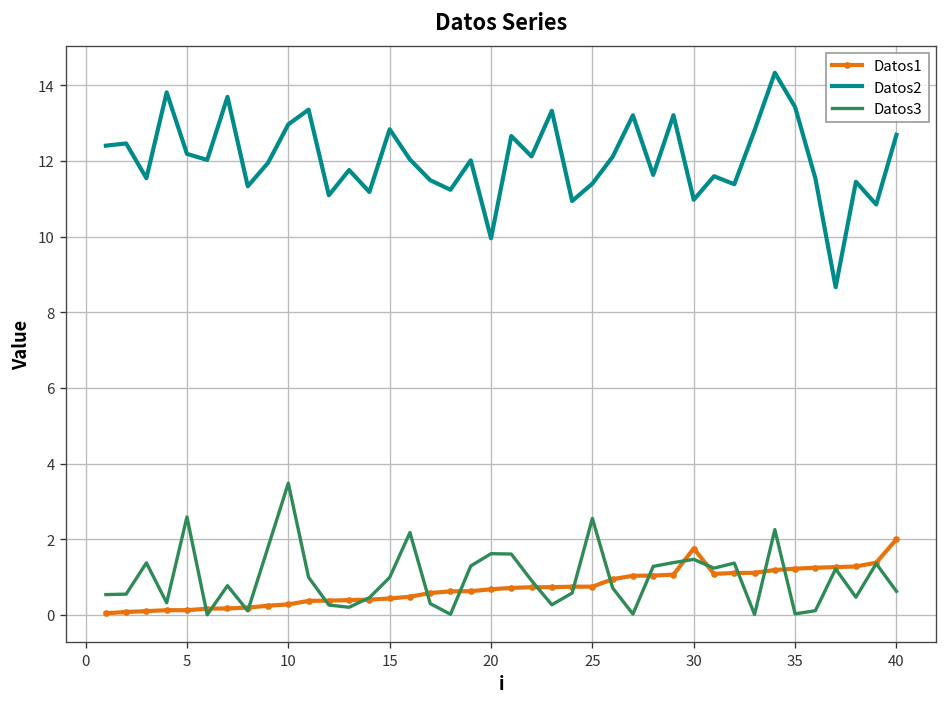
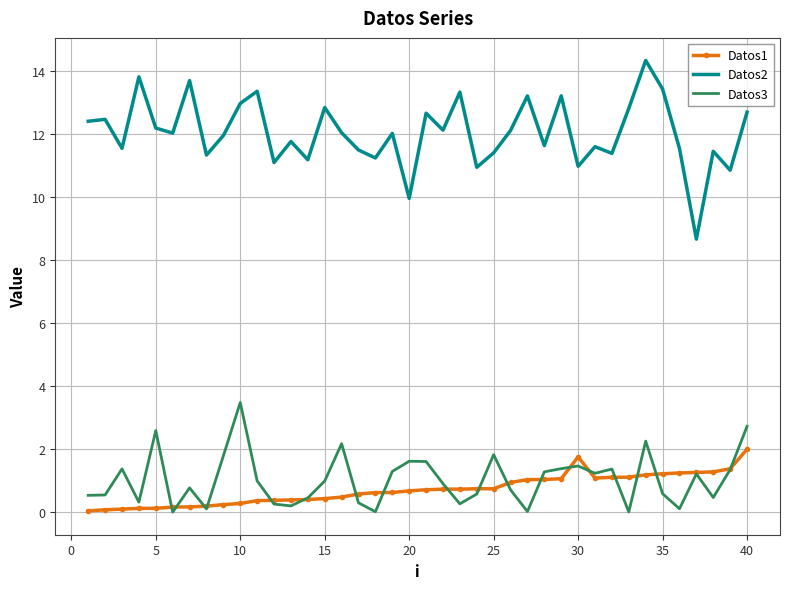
  {
    "Datos1": {
      "5": 0.1,
      "10": 0.3,
      "15": 0.4,
      "20": 0.7,
      "25": 0.7,
      "30": 1.8,
      "35": 1.2,
      "40": 2.0
    },
    "Datos2": {
      "5": 12.2,
      "10": 13.0,
      "15": 12.8,
      "20": 10.0,
      "25": 11.4,
      "30": 11.0,
      "35": 13.4,
      "40": 12.7
    },
    "Datos3": {
      "5": 2.6,
      "10": 3.5,
      "15": 1.0,
      "20": 1.6,
-     "25": 2.6,
+     "25": 1.8,
      "30": 1.5,
-     "35": 0.0,
-     "40": 0.6
+     "35": 0.6,
+     "40": 2.7
    }
  }
